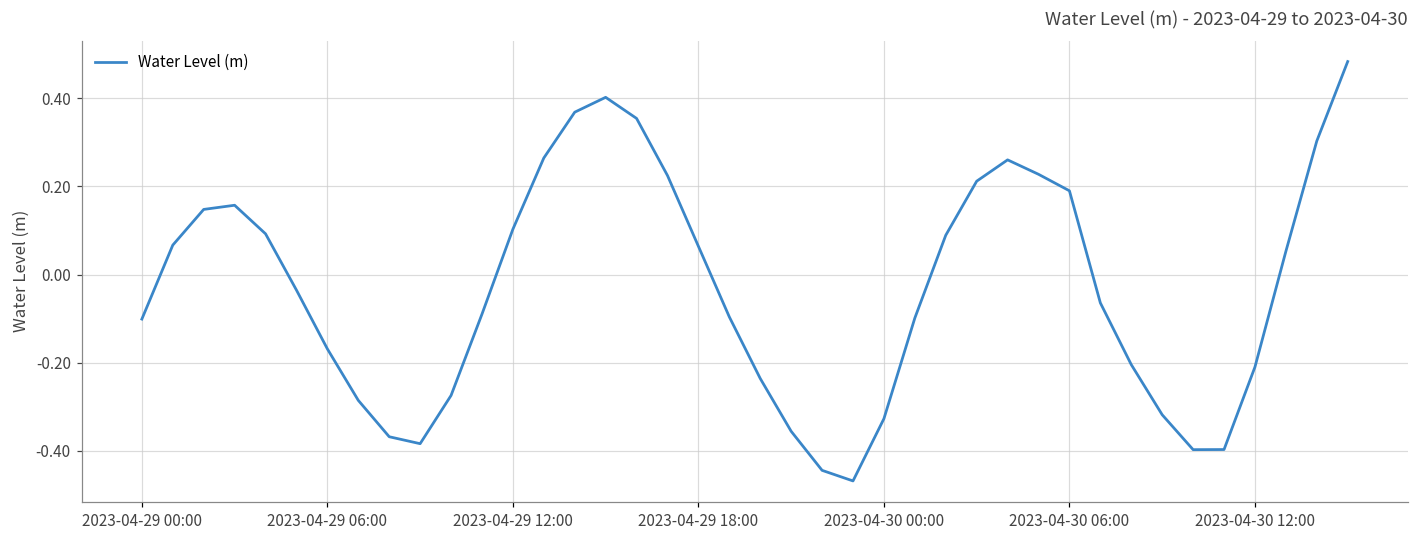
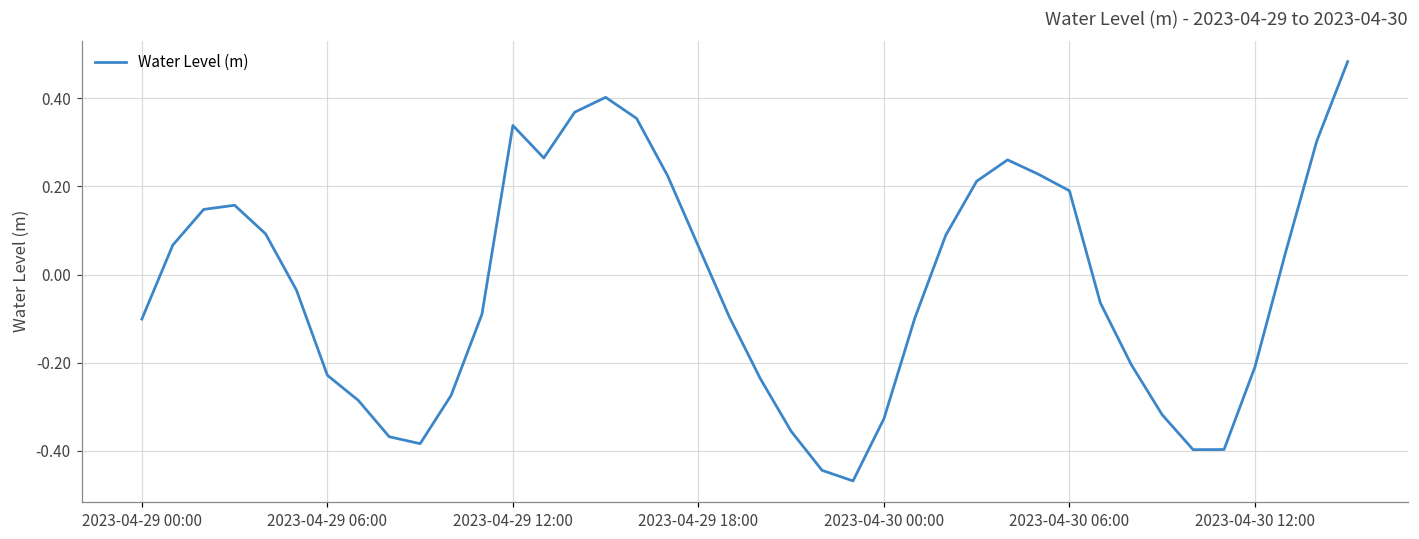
  {
    "2023-04-29 00:00": -0.10,
-   "2023-04-29 06:00": -0.17,
-   "2023-04-29 12:00": 0.10,
+   "2023-04-29 06:00": -0.23,
+   "2023-04-29 12:00": 0.34,
    "2023-04-29 18:00": 0.06,
    "2023-04-30 00:00": -0.33,
    "2023-04-30 06:00": 0.19,
    "2023-04-30 12:00": -0.21
  }
